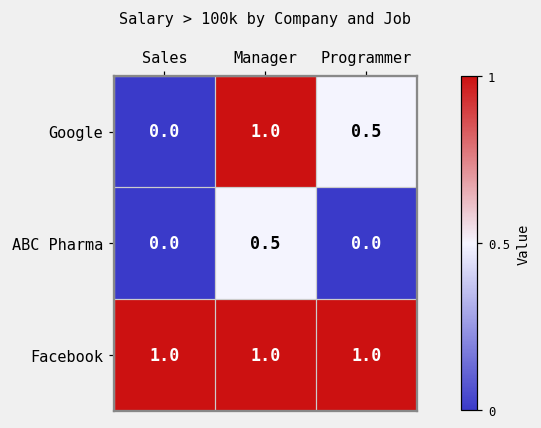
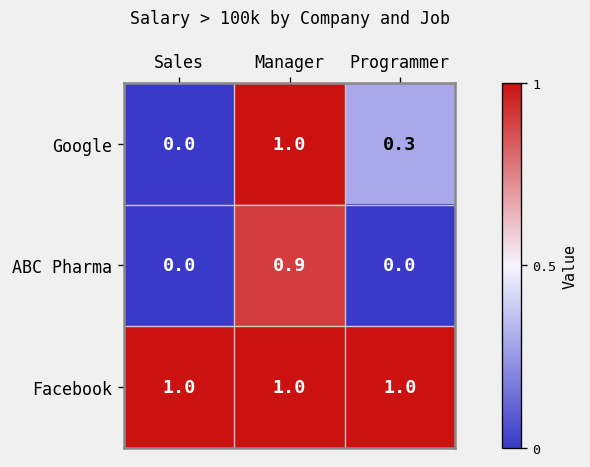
  {
    "Google": {
      "Sales": 0.0,
      "Manager": 1.0,
-     "Programmer": 0.5
+     "Programmer": 0.3
    },
    "ABC Pharma": {
      "Sales": 0.0,
-     "Manager": 0.5,
+     "Manager": 0.9,
      "Programmer": 0.0
    },
    "Facebook": {
      "Sales": 1.0,
      "Manager": 1.0,
      "Programmer": 1.0
    }
  }
